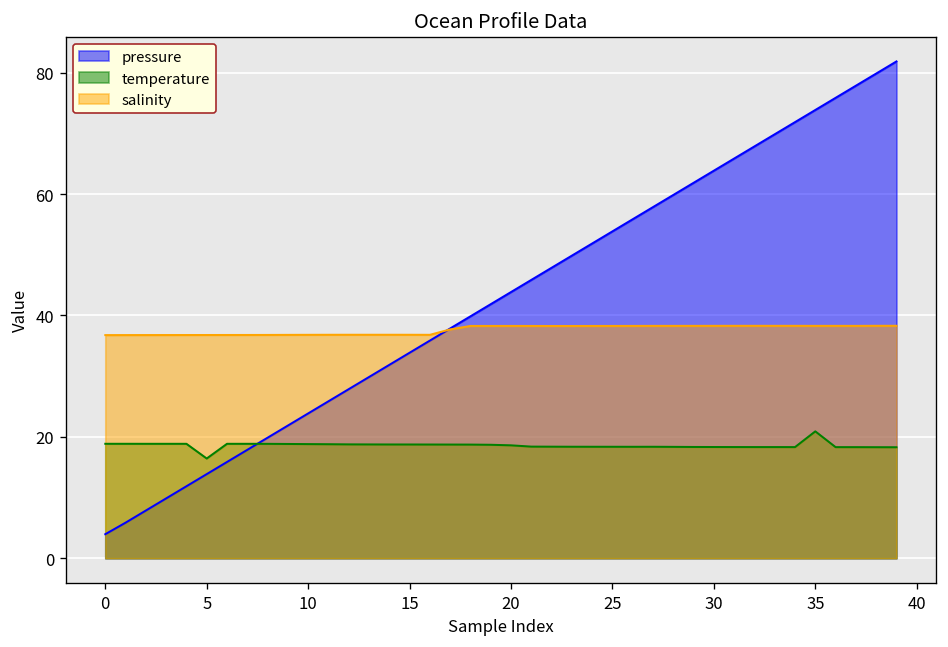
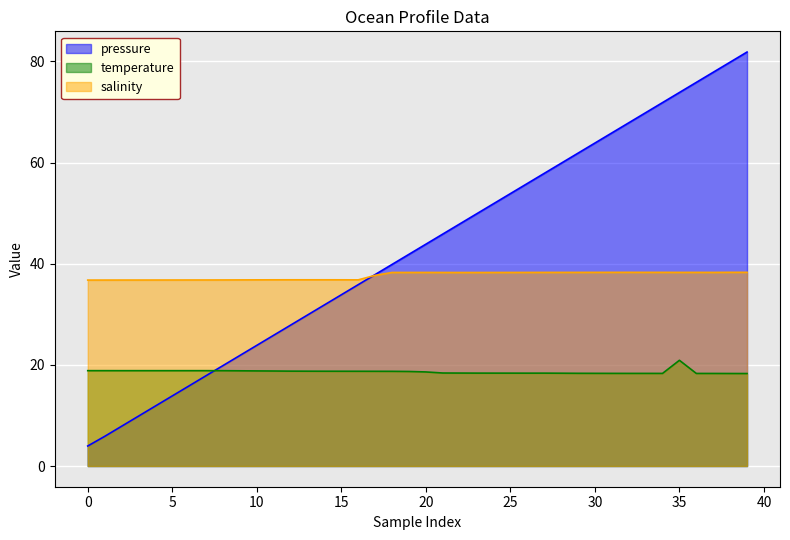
  {
    "pressure": {
      "0": 4,
      "5": 14,
      "10": 24,
      "15": 34,
      "20": 44,
      "25": 54,
      "30": 64,
      "35": 74
    },
    "temperature": {
      "0": 19,
-     "5": 16,
+     "5": 19,
      "10": 19,
      "15": 19,
      "20": 19,
      "25": 18,
      "30": 18,
      "35": 21
    },
    "salinity": {
      "0": 37,
      "5": 37,
      "10": 37,
      "15": 37,
      "20": 38,
      "25": 38,
      "30": 38,
      "35": 38
    }
  }
